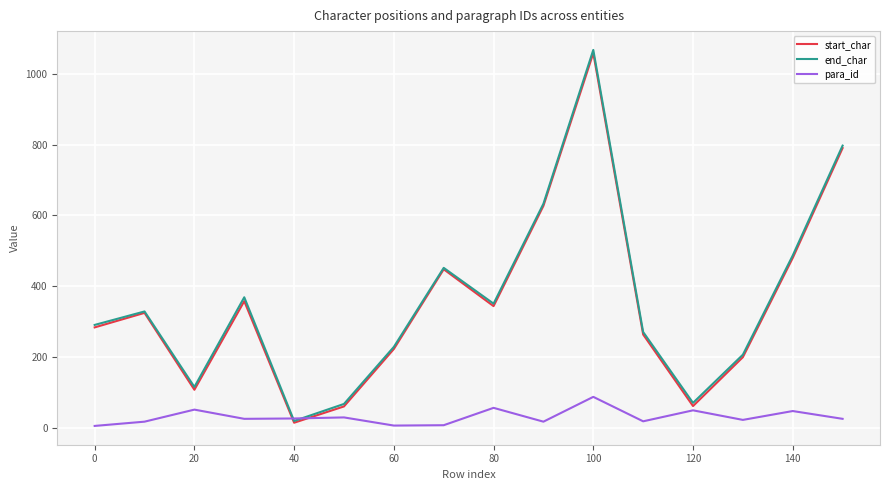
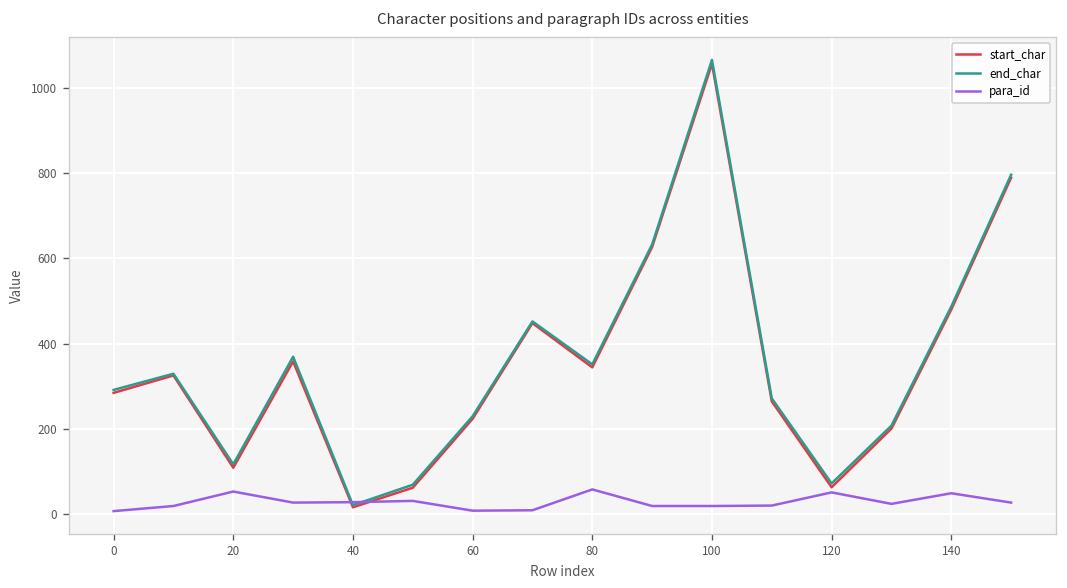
  {
    "start_char": {
      "20": 110,
      "100": 1060,
      "120": 60
    },
    "end_char": {
      "20": 120,
      "100": 1070,
      "120": 70
    },
    "para_id": {
      "0": 10,
      "20": 50,
      "60": 10,
      "80": 60,
-     "100": 90,
+     "100": 20,
      "120": 50,
      "140": 50
    }
  }
